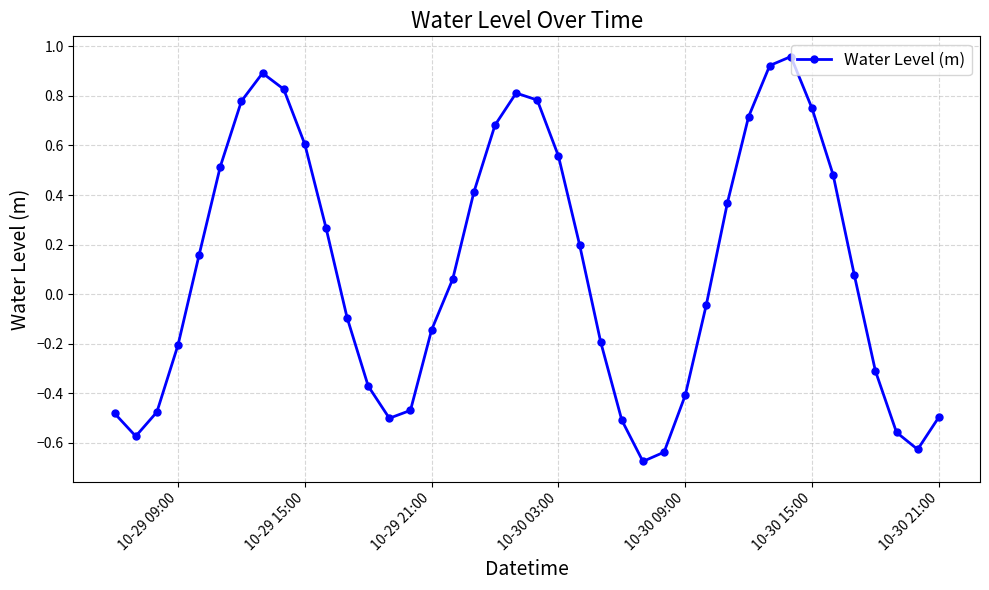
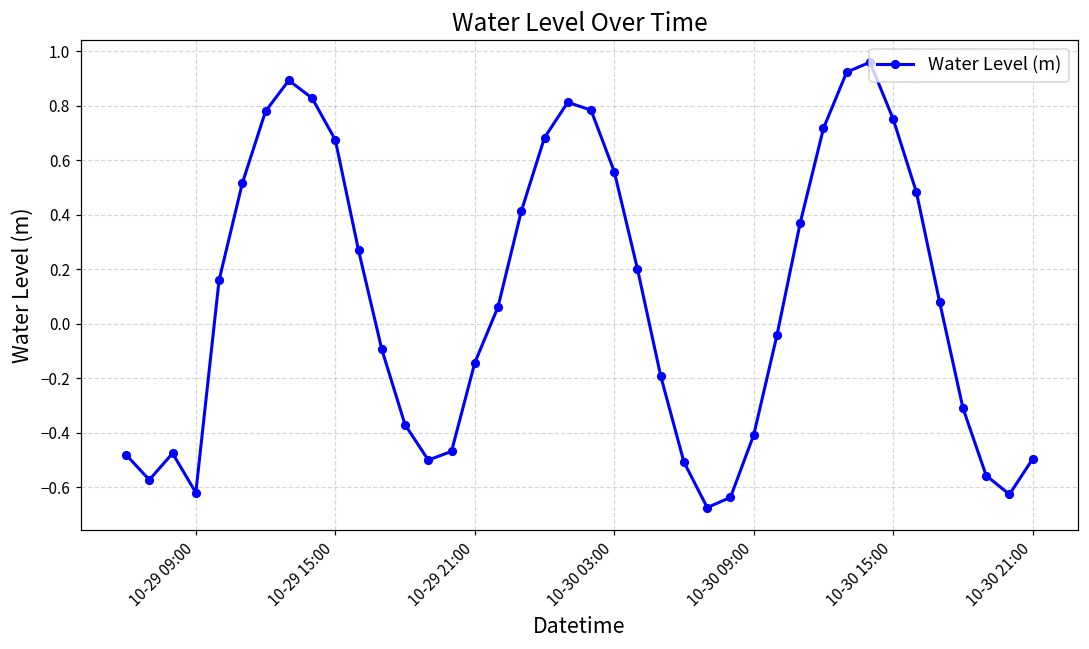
  {
-   "10-29 09:00": -0.21,
-   "10-29 15:00": 0.61,
+   "10-29 09:00": -0.62,
+   "10-29 15:00": 0.67,
    "10-29 21:00": -0.14,
    "10-30 03:00": 0.56,
    "10-30 09:00": -0.41,
    "10-30 15:00": 0.75,
    "10-30 21:00": -0.50
  }
